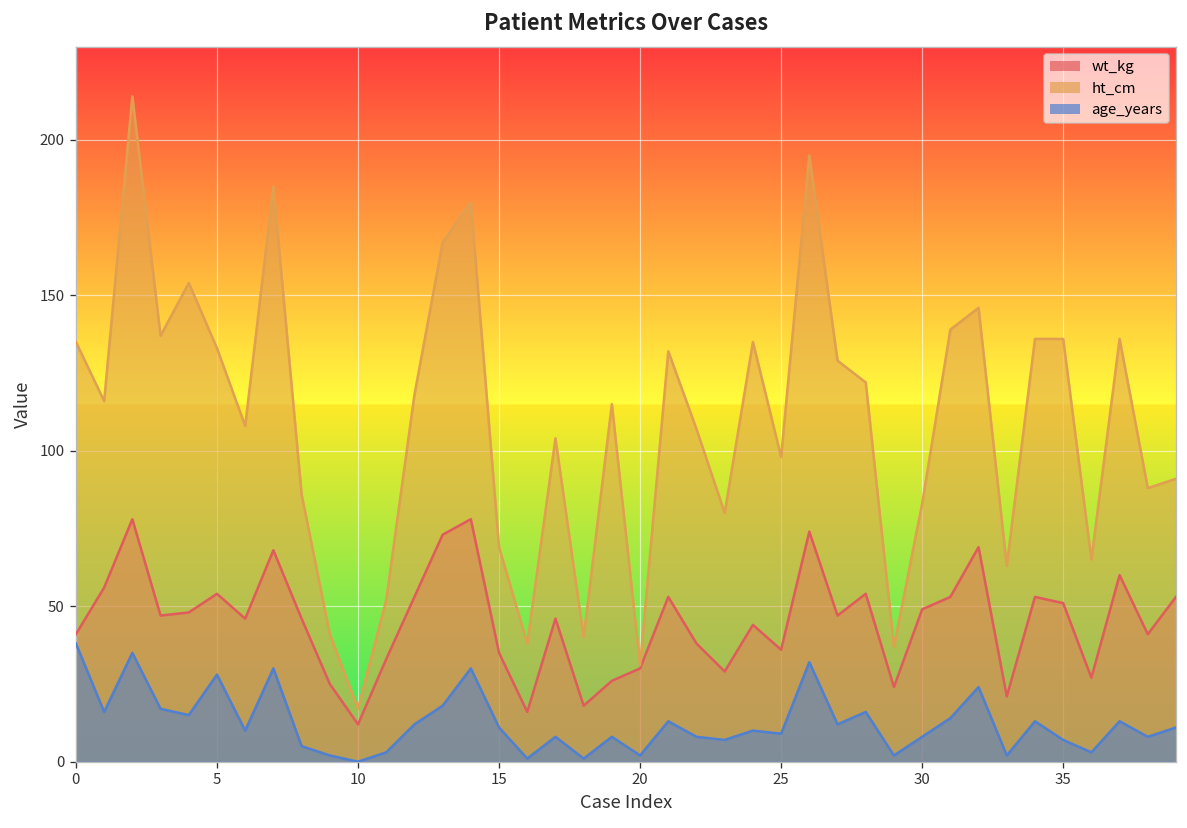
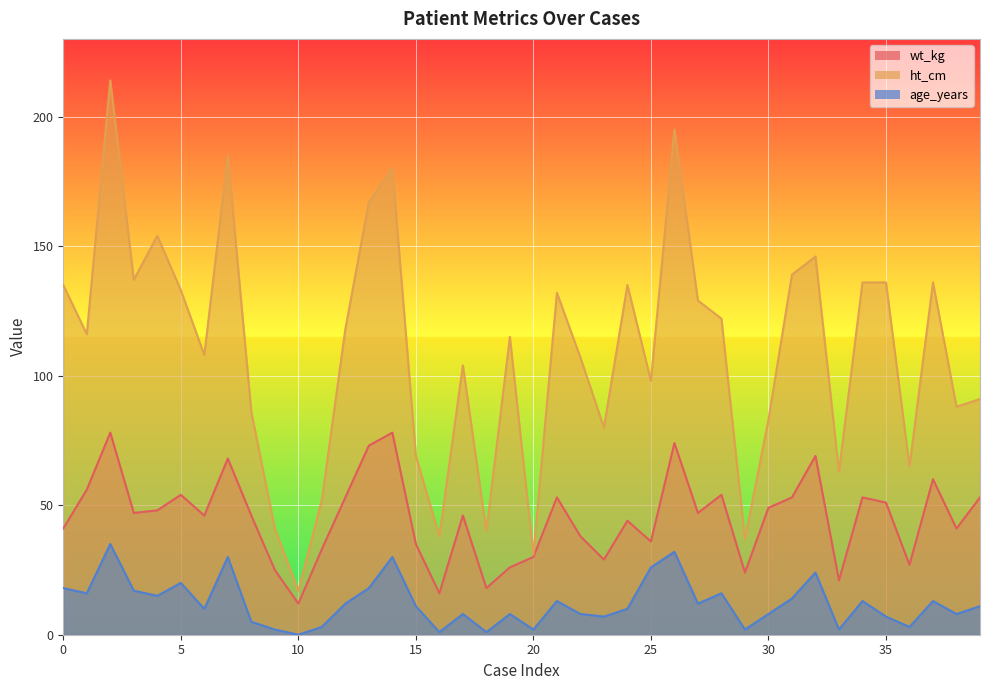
  {
    "age_years": {
-     "0": 38,
-     "5": 28,
+     "0": 18,
+     "5": 20,
      "10": 0,
      "15": 11,
      "20": 2,
-     "25": 9,
+     "25": 26,
      "30": 8,
      "35": 7
    }
  }
